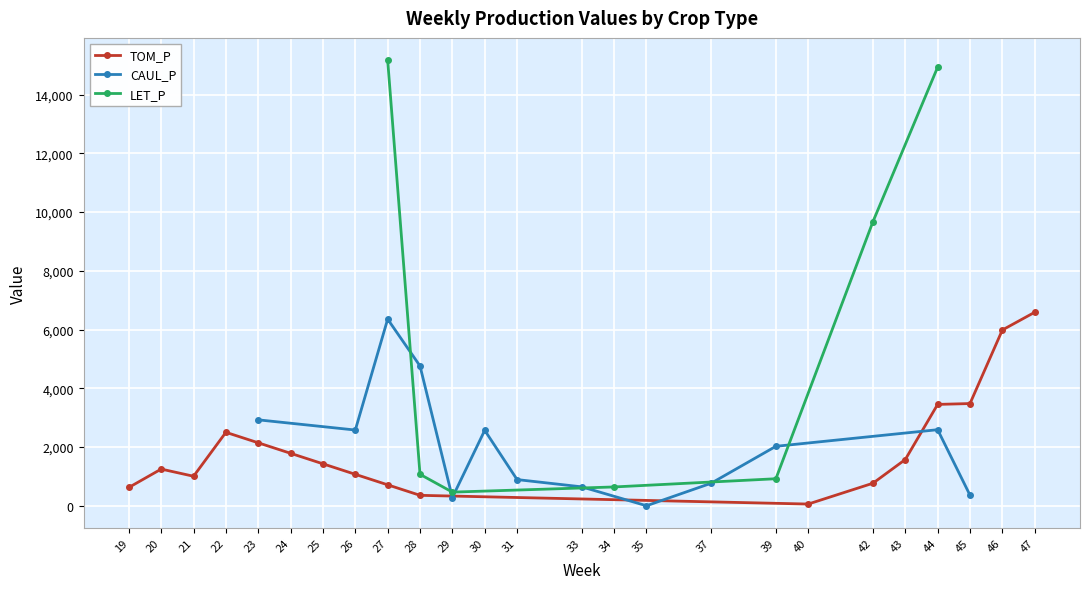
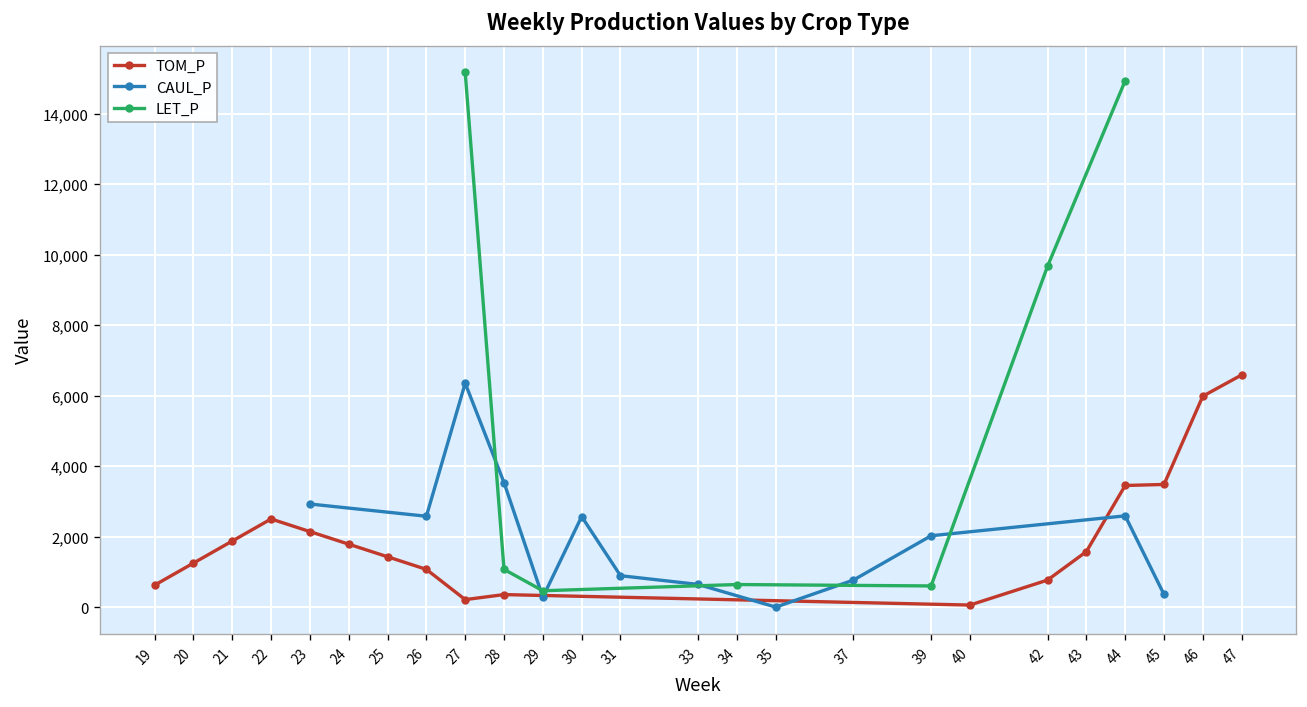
  {
    "TOM_P": {
      "19": "600",
      "20": "1,300",
-     "21": "1,000",
+     "21": "1,900",
      "22": "2,500",
      "23": "2,100",
      "24": "1,800",
      "25": "1,400",
      "26": "1,100",
-     "27": "700",
+     "27": "200",
      "28": "400",
      "40": "100",
      "42": "800",
      "43": "1,600",
      "44": "3,500",
      "45": "3,500",
      "46": "6,000",
      "47": "6,600"
    },
    "CAUL_P": {
      "23": "2,900",
      "26": "2,600",
      "27": "6,400",
-     "28": "4,800",
+     "28": "3,500",
      "29": "300",
      "30": "2,600",
      "31": "900",
      "33": "600",
      "35": "0",
      "37": "800",
      "39": "2,000",
      "44": "2,600",
      "45": "400"
    },
    "LET_P": {
      "27": "15,200",
      "28": "1,100",
      "29": "500",
      "34": "600",
-     "39": "900",
+     "39": "600",
      "42": "9,700",
      "44": "14,900"
    }
  }
